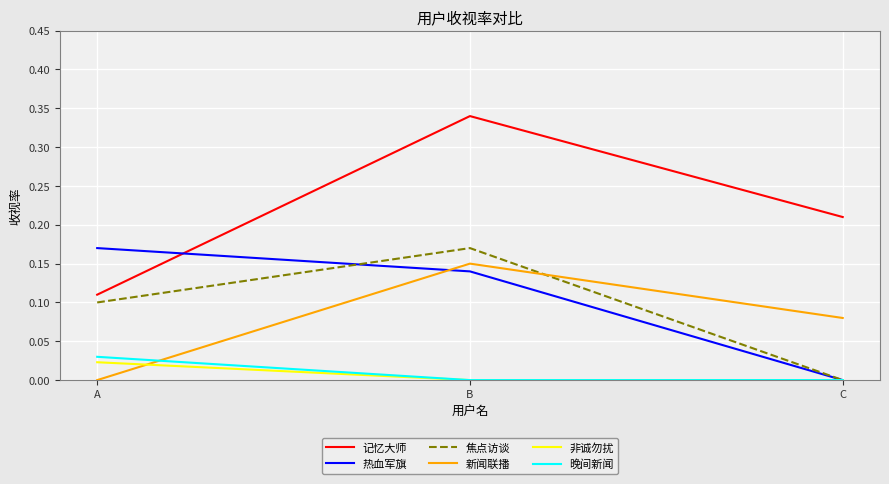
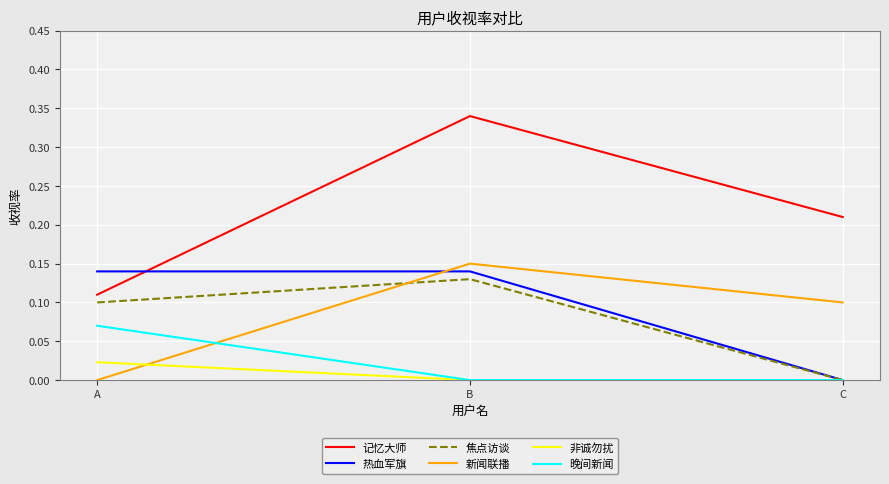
  {
    "记忆大师": {
      "A": 0.11,
      "B": 0.34,
      "C": 0.21
    },
    "热血军旗": {
-     "A": 0.17,
+     "A": 0.14,
      "B": 0.14
    },
    "焦点访谈": {
      "A": 0.10,
-     "B": 0.17
+     "B": 0.13
    },
    "新闻联播": {
      "A": 0.00,
      "B": 0.15,
-     "C": 0.08
+     "C": 0.10
    },
    "非诚勿扰": {
      "A": 0.02
    },
    "晚间新闻": {
-     "A": 0.03
+     "A": 0.07
    }
  }
